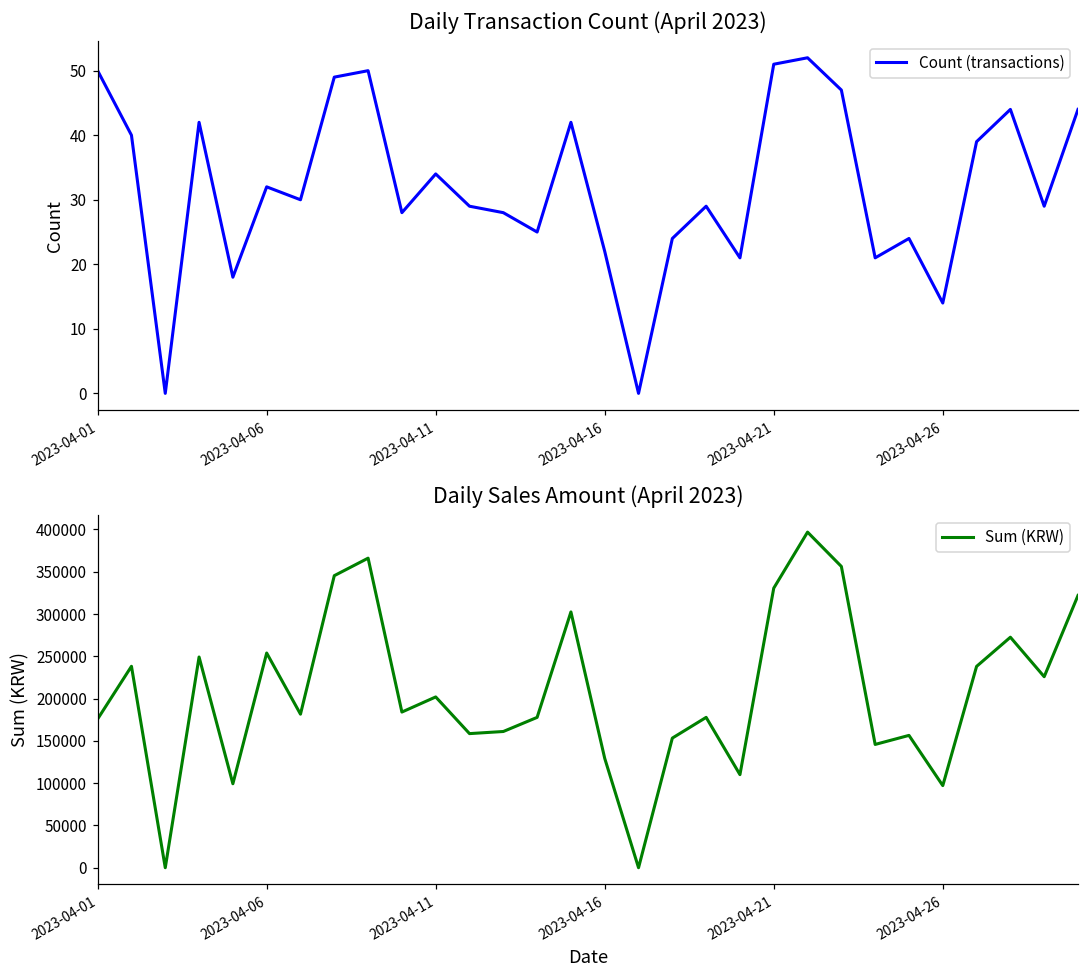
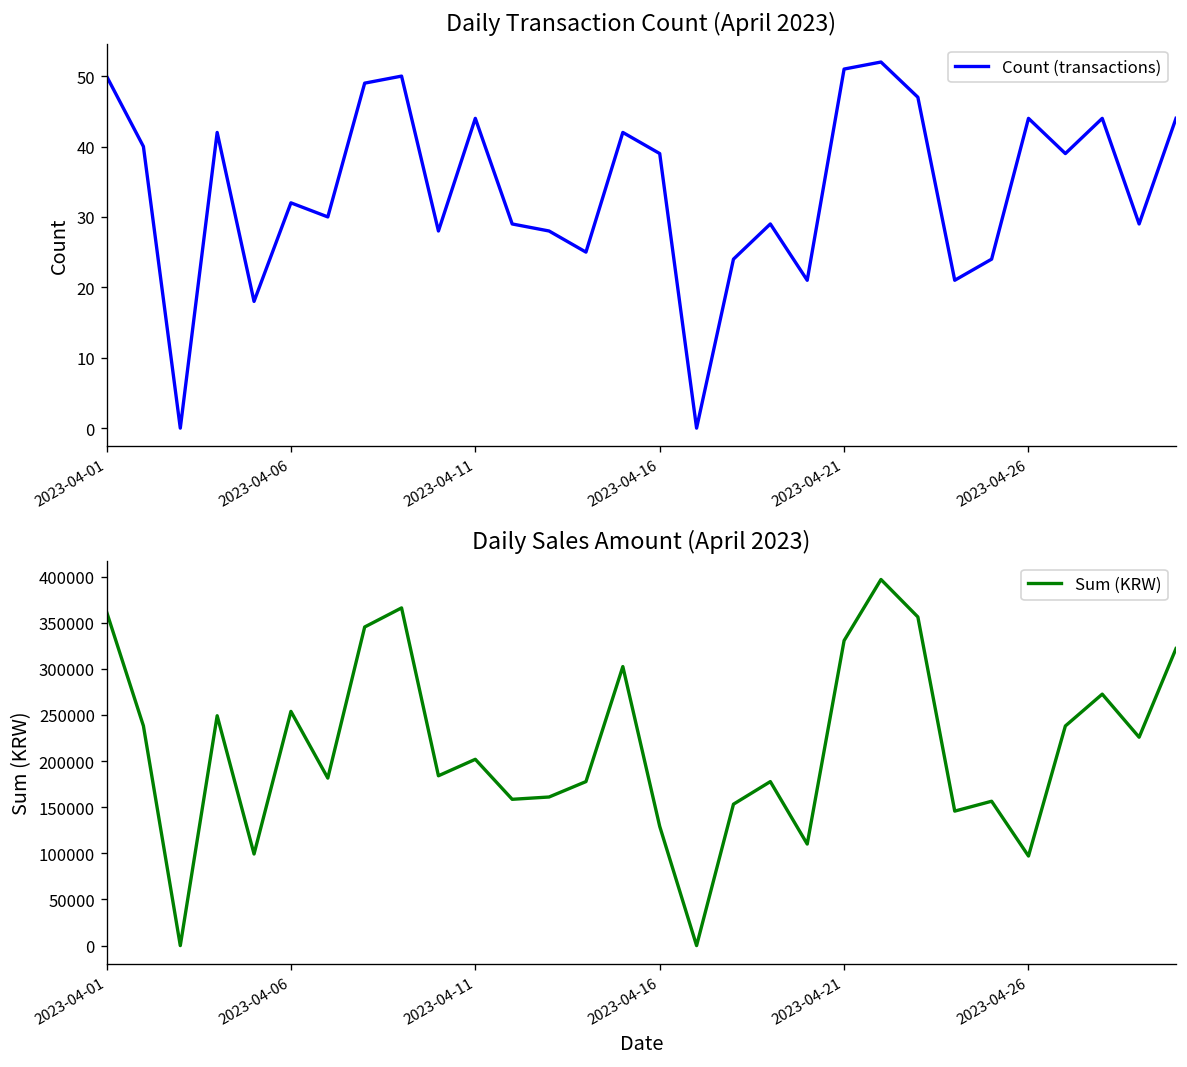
  {
    "Daily Transaction Count (April 2023)": {
      "2023-04-01": 50,
      "2023-04-06": 32,
-     "2023-04-11": 34,
-     "2023-04-16": 22,
+     "2023-04-11": 44,
+     "2023-04-16": 39,
      "2023-04-21": 51,
-     "2023-04-26": 14
+     "2023-04-26": 44
    },
    "Daily Sales Amount (April 2023)": {
-     "2023-04-01": 180000,
+     "2023-04-01": 360000,
      "2023-04-06": 250000,
      "2023-04-11": 200000,
      "2023-04-16": 130000,
      "2023-04-21": 330000,
      "2023-04-26": 100000
    }
  }
